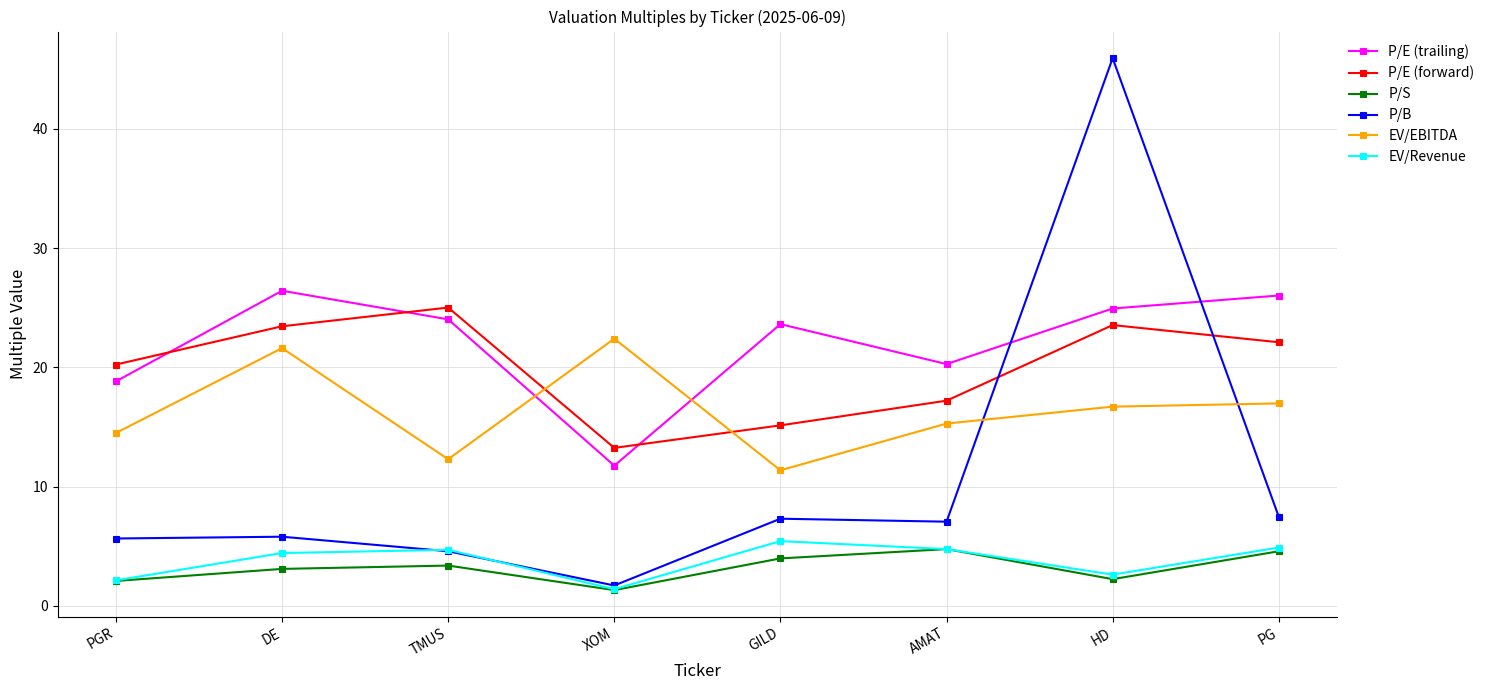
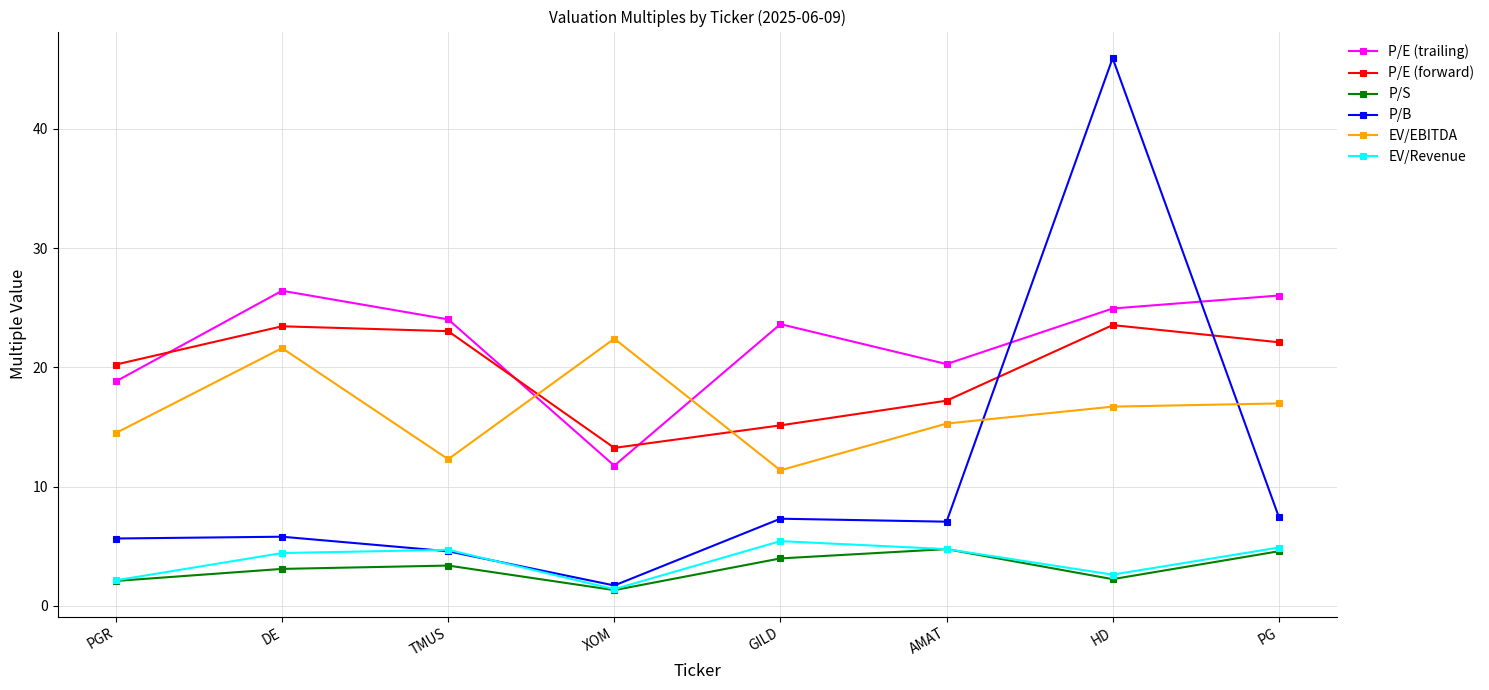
  {
    "P/E (trailing)": {
      "PGR": 18.8,
      "DE": 26.4,
      "TMUS": 24.0,
      "XOM": 11.8,
      "GILD": 23.6,
      "AMAT": 20.3,
      "HD": 24.9,
      "PG": 26.0
    },
    "P/E (forward)": {
      "PGR": 20.2,
      "DE": 23.5,
-     "TMUS": 25.0,
+     "TMUS": 23.0,
      "XOM": 13.3,
      "GILD": 15.1,
      "AMAT": 17.2,
      "HD": 23.6,
      "PG": 22.1
    },
    "P/S": {
      "DE": 3.1,
      "TMUS": 3.4,
      "GILD": 4.0,
      "HD": 2.2,
      "PG": 4.6
    },
    "P/B": {
      "PGR": 5.7,
      "DE": 5.8,
      "XOM": 1.7,
      "GILD": 7.3,
      "AMAT": 7.1,
      "HD": 45.9,
      "PG": 7.5
    },
    "EV/EBITDA": {
      "PGR": 14.5,
      "DE": 21.6,
      "TMUS": 12.3,
      "XOM": 22.4,
      "GILD": 11.4,
      "AMAT": 15.3,
      "HD": 16.7,
      "PG": 17.0
    },
    "EV/Revenue": {
      "DE": 4.4,
      "GILD": 5.4,
      "HD": 2.6,
      "PG": 4.9
    }
  }
